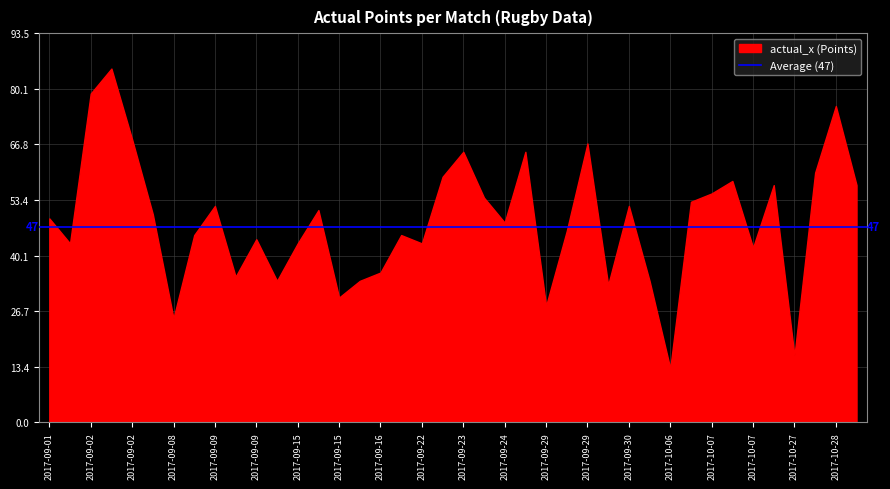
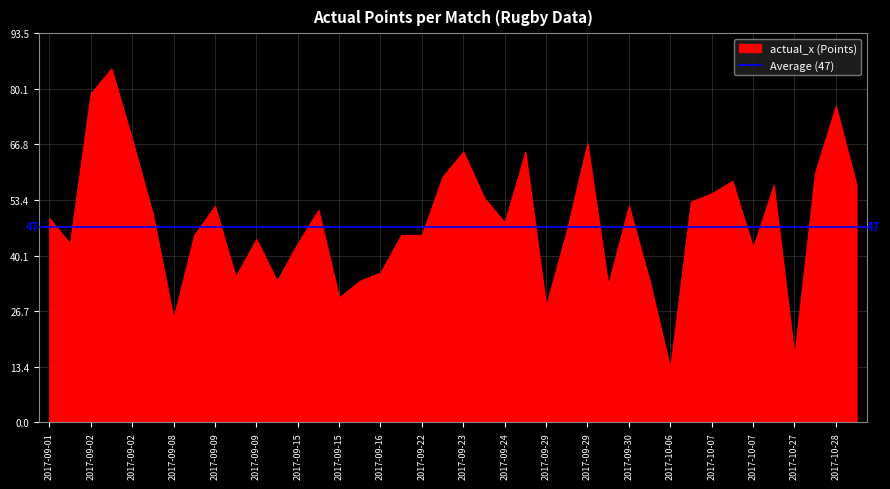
  {
    "2017-09-08": 25,
-   "2017-09-22": 43,
+   "2017-09-22": 45,
    "2017-10-06": 13,
    "2017-10-27": 16
  }
